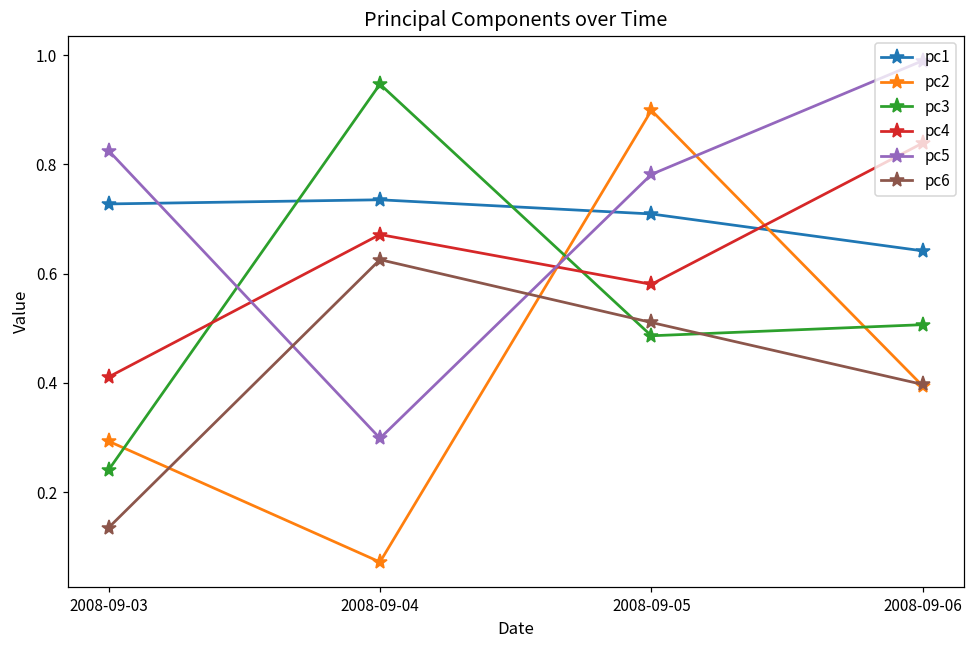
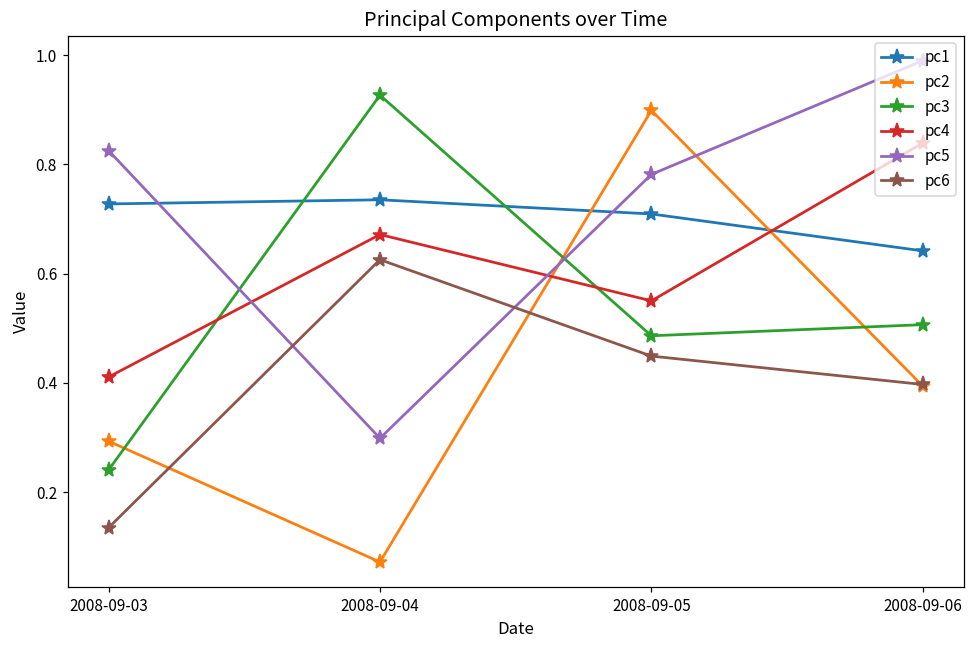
  {
    "pc1": {
      "2008-09-03": 0.73,
      "2008-09-04": 0.74,
      "2008-09-05": 0.71,
      "2008-09-06": 0.64
    },
    "pc2": {
      "2008-09-03": 0.29,
      "2008-09-04": 0.07,
      "2008-09-05": 0.90
    },
    "pc3": {
      "2008-09-03": 0.24,
-     "2008-09-04": 0.95,
+     "2008-09-04": 0.93,
      "2008-09-05": 0.49,
      "2008-09-06": 0.51
    },
    "pc4": {
      "2008-09-03": 0.41,
      "2008-09-04": 0.67,
-     "2008-09-05": 0.58
+     "2008-09-05": 0.55
    },
    "pc5": {
      "2008-09-03": 0.83,
      "2008-09-04": 0.30,
      "2008-09-05": 0.78
    },
    "pc6": {
      "2008-09-03": 0.13,
      "2008-09-04": 0.63,
-     "2008-09-05": 0.51
+     "2008-09-05": 0.45
    }
  }
